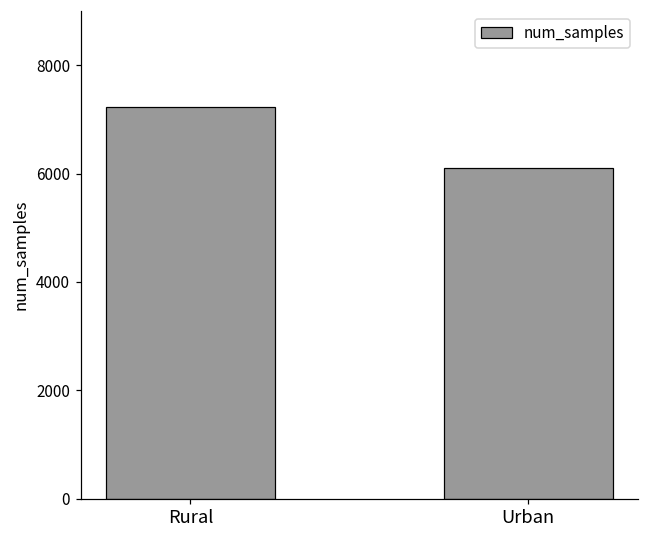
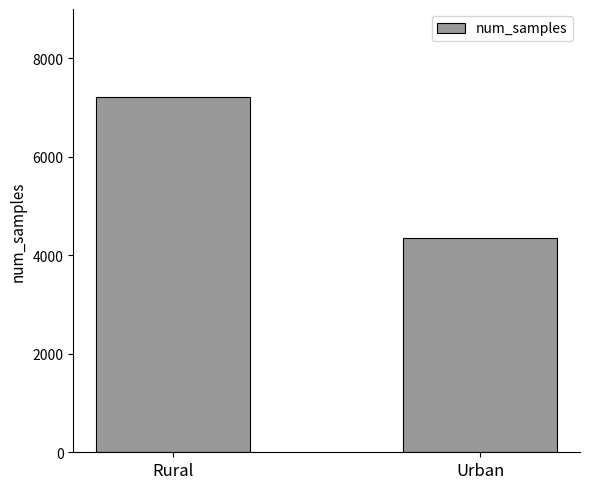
  {
    "Rural": 7200,
-   "Urban": 6100
+   "Urban": 4400
  }
